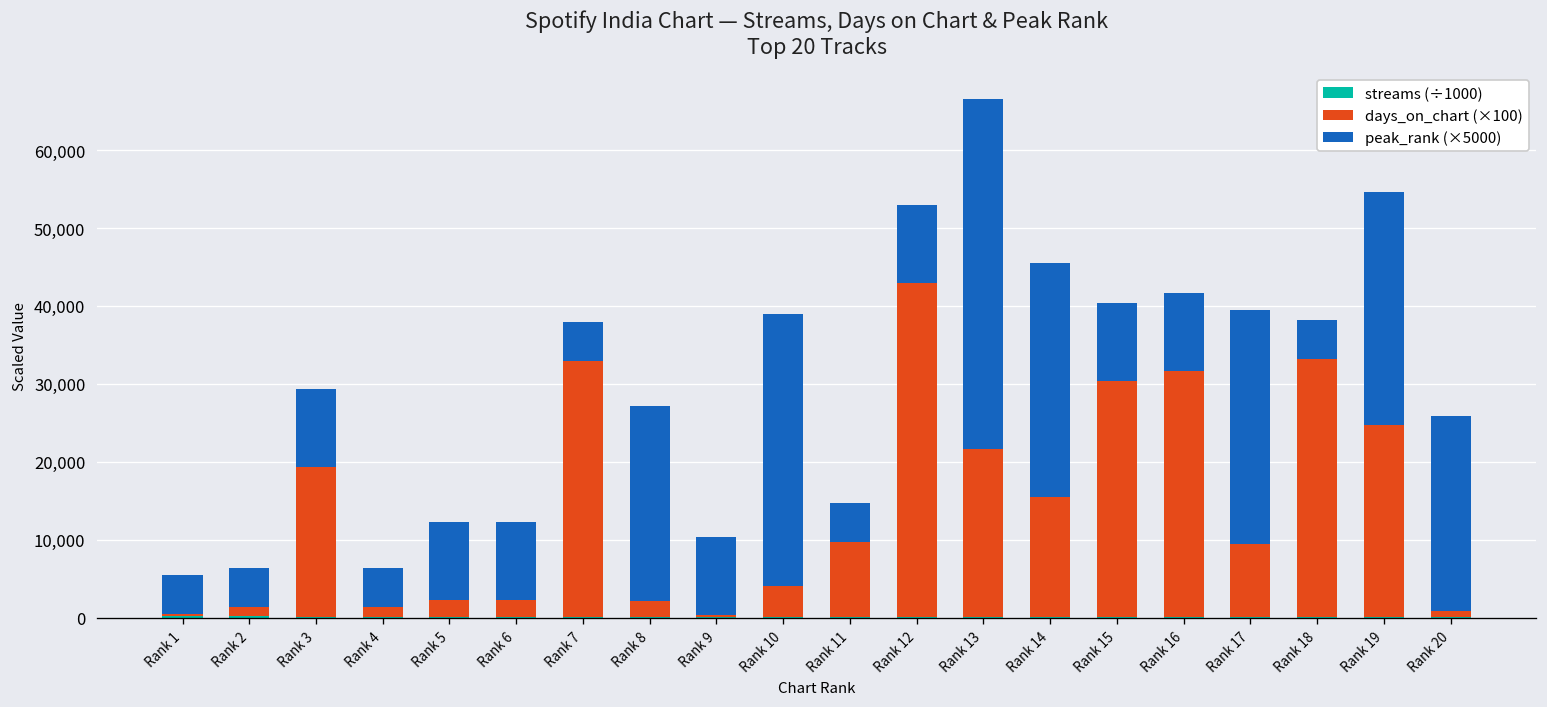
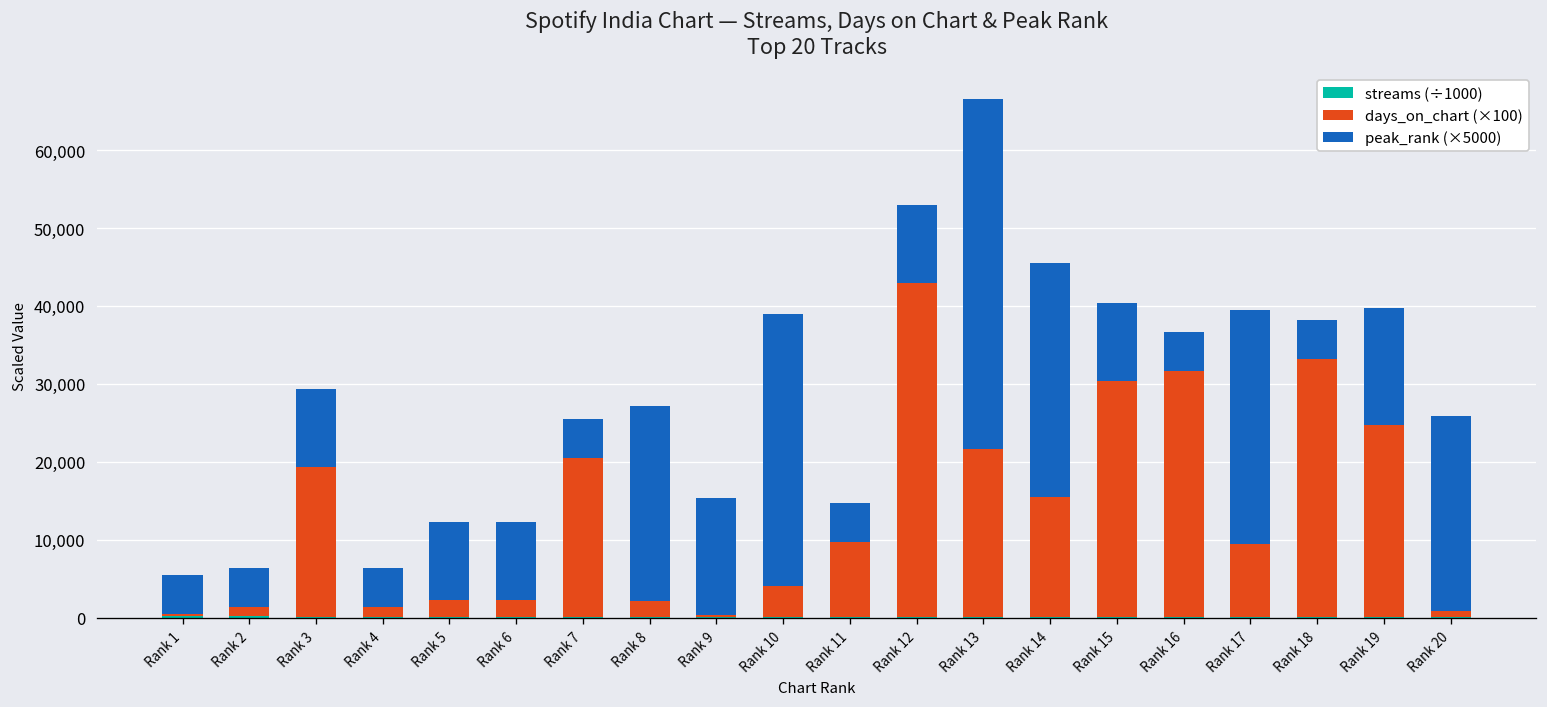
  {
    "days_on_chart (×100)": {
      "Rank 2": "1,000",
      "Rank 3": "19,000",
      "Rank 4": "1,000",
      "Rank 5": "2,000",
      "Rank 6": "2,000",
-     "Rank 7": "33,000",
+     "Rank 7": "20,000",
      "Rank 8": "2,000",
      "Rank 10": "4,000",
      "Rank 11": "10,000",
      "Rank 12": "43,000",
      "Rank 13": "22,000",
      "Rank 14": "15,000",
      "Rank 15": "30,000",
      "Rank 16": "32,000",
      "Rank 17": "9,000",
      "Rank 18": "33,000",
      "Rank 19": "25,000",
      "Rank 20": "1,000"
    },
    "peak_rank (×5000)": {
      "Rank 1": "5,000",
      "Rank 2": "5,000",
      "Rank 3": "10,000",
      "Rank 4": "5,000",
      "Rank 5": "10,000",
      "Rank 6": "10,000",
      "Rank 7": "5,000",
      "Rank 8": "25,000",
-     "Rank 9": "10,000",
+     "Rank 9": "15,000",
      "Rank 10": "35,000",
      "Rank 11": "5,000",
      "Rank 12": "10,000",
      "Rank 13": "45,000",
      "Rank 14": "30,000",
      "Rank 15": "10,000",
-     "Rank 16": "10,000",
+     "Rank 16": "5,000",
      "Rank 17": "30,000",
      "Rank 18": "5,000",
-     "Rank 19": "30,000",
+     "Rank 19": "15,000",
      "Rank 20": "25,000"
    }
  }
